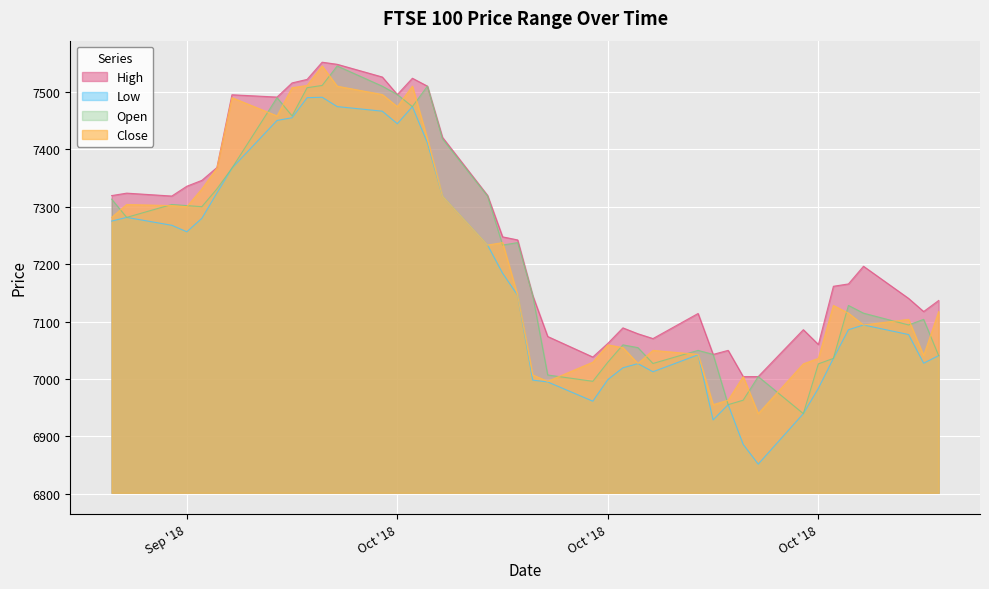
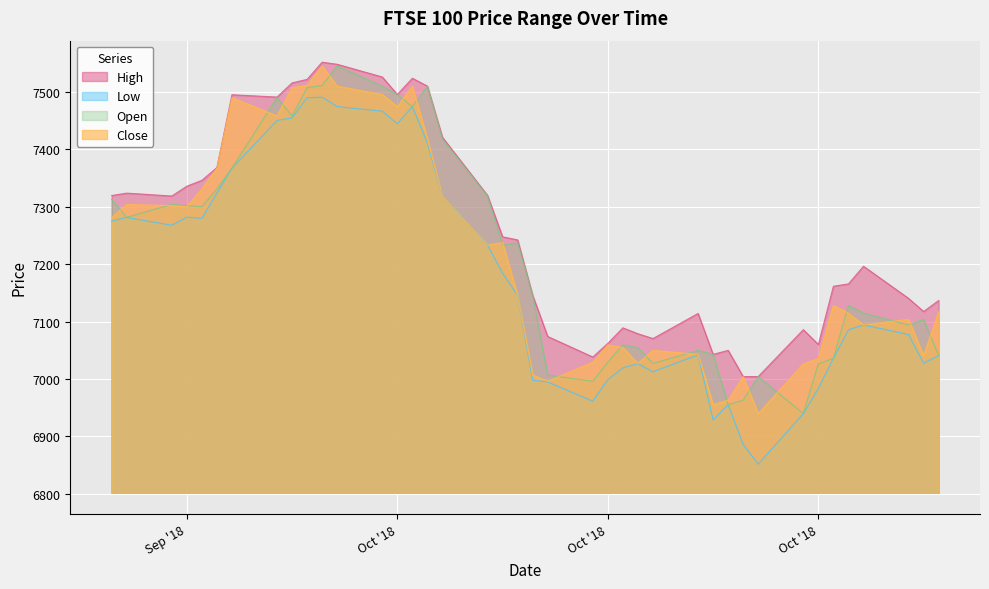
  {
    "High": {
      "Sep '18": 7340
    },
    "Low": {
-     "Sep '18": 7260
+     "Sep '18": 7280
    }
  }
